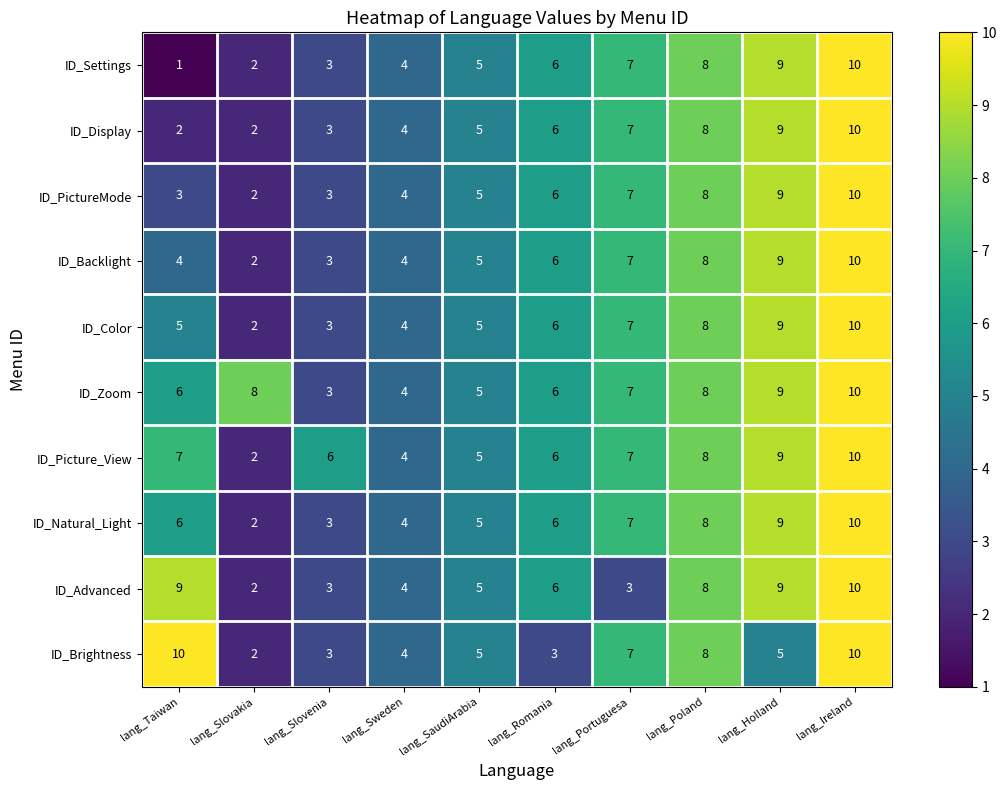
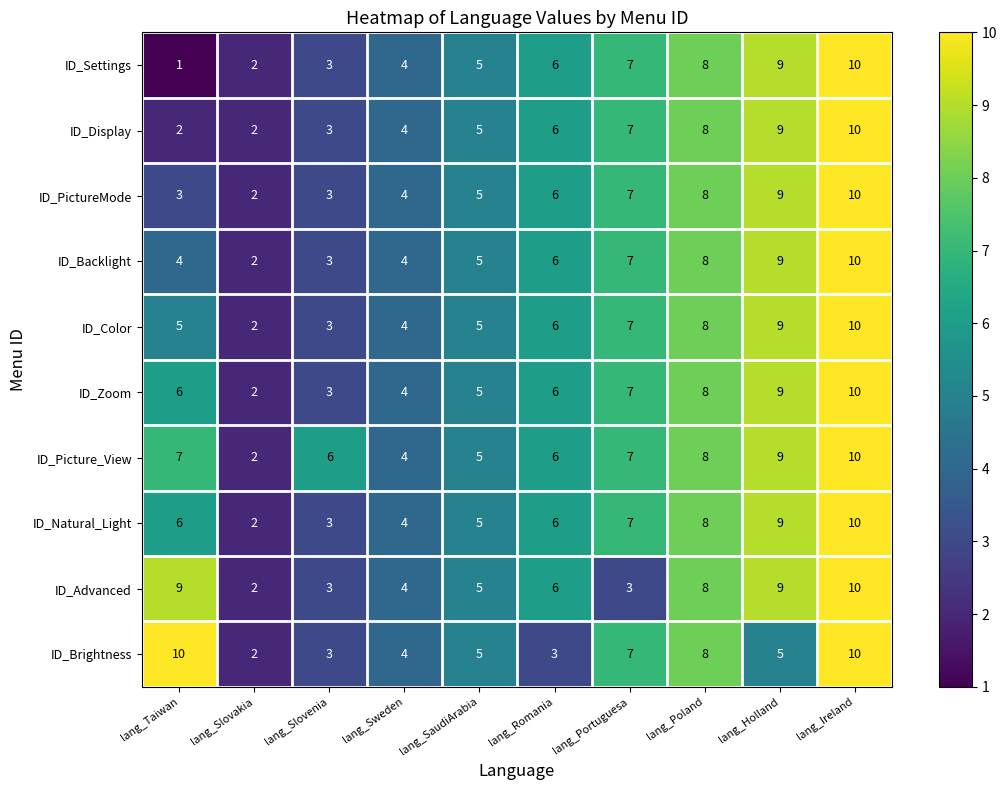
  {
    "ID_Settings": {
      "lang_Taiwan": 1,
      "lang_Slovakia": 2,
      "lang_Slovenia": 3,
      "lang_Sweden": 4,
      "lang_SaudiArabia": 5,
      "lang_Romania": 6,
      "lang_Portuguesa": 7,
      "lang_Poland": 8,
      "lang_Holland": 9,
      "lang_Ireland": 10
    },
    "ID_Display": {
      "lang_Taiwan": 2,
      "lang_Slovakia": 2,
      "lang_Slovenia": 3,
      "lang_Sweden": 4,
      "lang_SaudiArabia": 5,
      "lang_Romania": 6,
      "lang_Portuguesa": 7,
      "lang_Poland": 8,
      "lang_Holland": 9,
      "lang_Ireland": 10
    },
    "ID_PictureMode": {
      "lang_Taiwan": 3,
      "lang_Slovakia": 2,
      "lang_Slovenia": 3,
      "lang_Sweden": 4,
      "lang_SaudiArabia": 5,
      "lang_Romania": 6,
      "lang_Portuguesa": 7,
      "lang_Poland": 8,
      "lang_Holland": 9,
      "lang_Ireland": 10
    },
    "ID_Backlight": {
      "lang_Taiwan": 4,
      "lang_Slovakia": 2,
      "lang_Slovenia": 3,
      "lang_Sweden": 4,
      "lang_SaudiArabia": 5,
      "lang_Romania": 6,
      "lang_Portuguesa": 7,
      "lang_Poland": 8,
      "lang_Holland": 9,
      "lang_Ireland": 10
    },
    "ID_Color": {
      "lang_Taiwan": 5,
      "lang_Slovakia": 2,
      "lang_Slovenia": 3,
      "lang_Sweden": 4,
      "lang_SaudiArabia": 5,
      "lang_Romania": 6,
      "lang_Portuguesa": 7,
      "lang_Poland": 8,
      "lang_Holland": 9,
      "lang_Ireland": 10
    },
    "ID_Zoom": {
      "lang_Taiwan": 6,
-     "lang_Slovakia": 8,
+     "lang_Slovakia": 2,
      "lang_Slovenia": 3,
      "lang_Sweden": 4,
      "lang_SaudiArabia": 5,
      "lang_Romania": 6,
      "lang_Portuguesa": 7,
      "lang_Poland": 8,
      "lang_Holland": 9,
      "lang_Ireland": 10
    },
    "ID_Picture_View": {
      "lang_Taiwan": 7,
      "lang_Slovakia": 2,
      "lang_Slovenia": 6,
      "lang_Sweden": 4,
      "lang_SaudiArabia": 5,
      "lang_Romania": 6,
      "lang_Portuguesa": 7,
      "lang_Poland": 8,
      "lang_Holland": 9,
      "lang_Ireland": 10
    },
    "ID_Natural_Light": {
      "lang_Taiwan": 6,
      "lang_Slovakia": 2,
      "lang_Slovenia": 3,
      "lang_Sweden": 4,
      "lang_SaudiArabia": 5,
      "lang_Romania": 6,
      "lang_Portuguesa": 7,
      "lang_Poland": 8,
      "lang_Holland": 9,
      "lang_Ireland": 10
    },
    "ID_Advanced": {
      "lang_Taiwan": 9,
      "lang_Slovakia": 2,
      "lang_Slovenia": 3,
      "lang_Sweden": 4,
      "lang_SaudiArabia": 5,
      "lang_Romania": 6,
      "lang_Portuguesa": 3,
      "lang_Poland": 8,
      "lang_Holland": 9,
      "lang_Ireland": 10
    },
    "ID_Brightness": {
      "lang_Taiwan": 10,
      "lang_Slovakia": 2,
      "lang_Slovenia": 3,
      "lang_Sweden": 4,
      "lang_SaudiArabia": 5,
      "lang_Romania": 3,
      "lang_Portuguesa": 7,
      "lang_Poland": 8,
      "lang_Holland": 5,
      "lang_Ireland": 10
    }
  }
